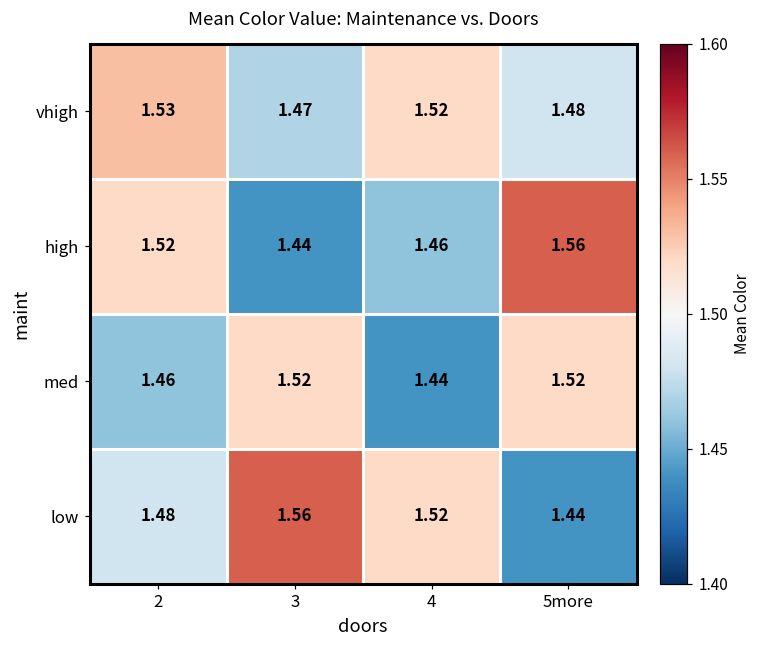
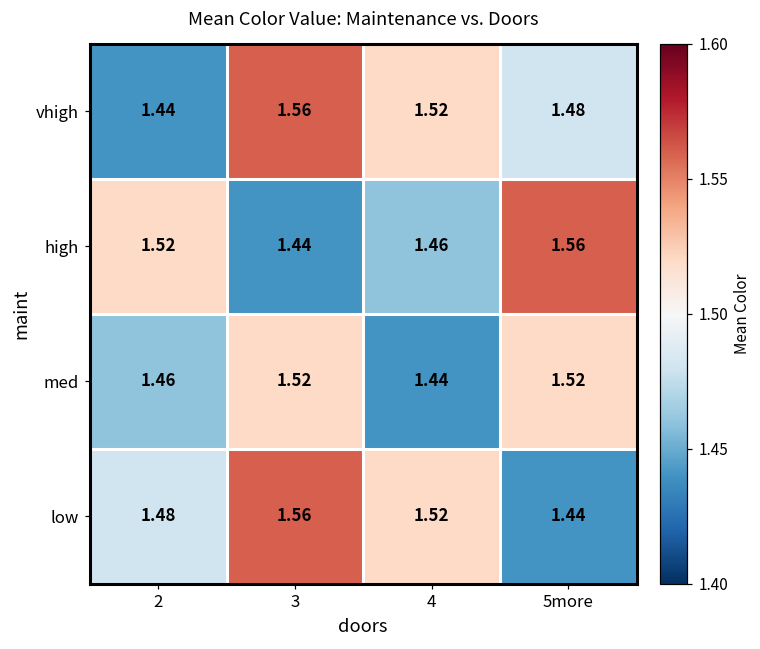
  {
    "vhigh": {
-     "2": 1.53,
-     "3": 1.47,
+     "2": 1.44,
+     "3": 1.56,
      "4": 1.52,
      "5more": 1.48
    },
    "high": {
      "2": 1.52,
      "3": 1.44,
      "4": 1.46,
      "5more": 1.56
    },
    "med": {
      "2": 1.46,
      "3": 1.52,
      "4": 1.44,
      "5more": 1.52
    },
    "low": {
      "2": 1.48,
      "3": 1.56,
      "4": 1.52,
      "5more": 1.44
    }
  }
